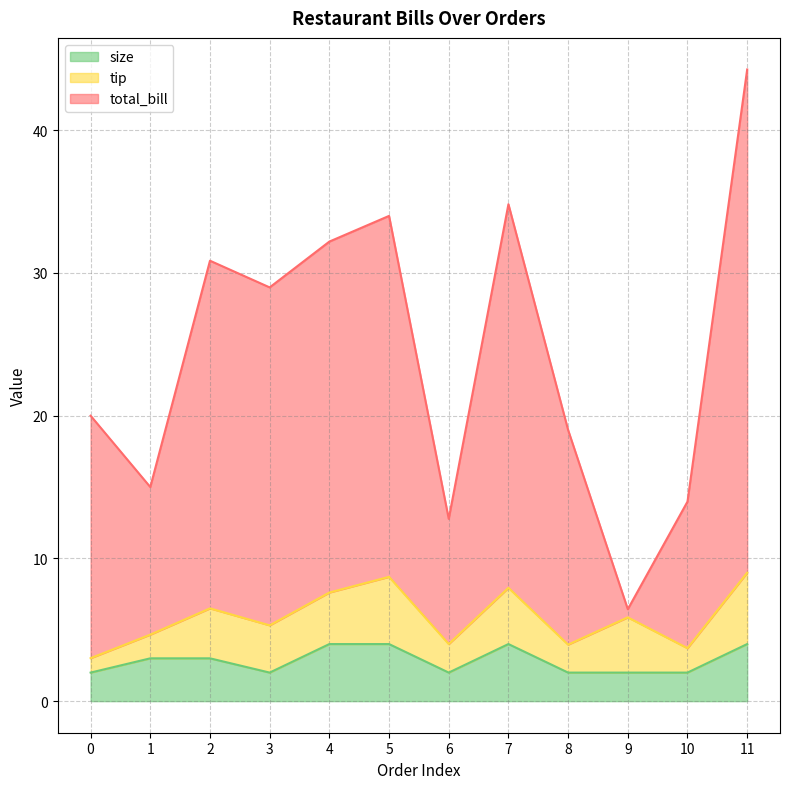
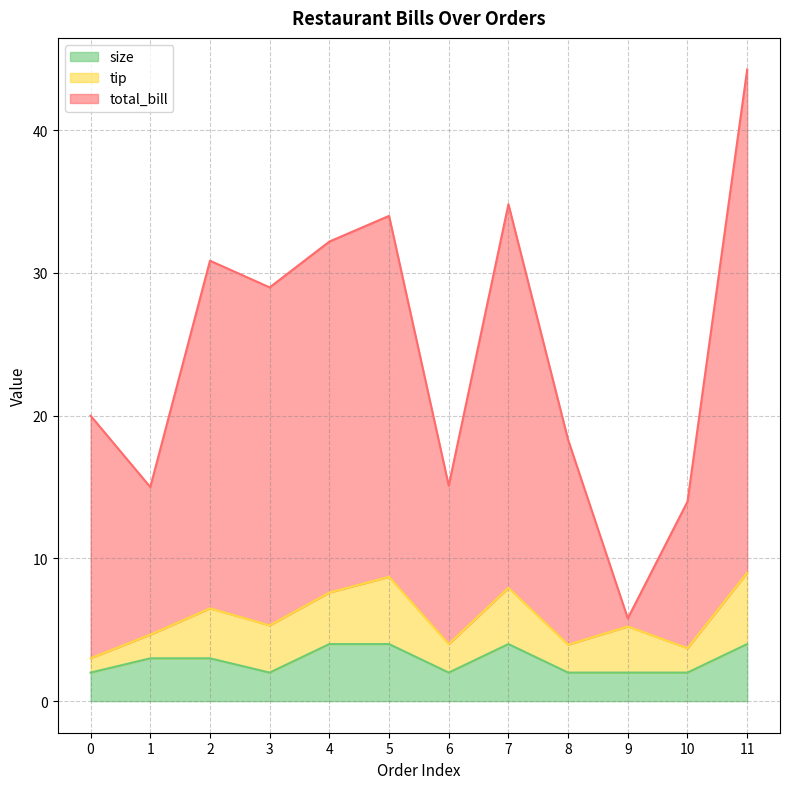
  {
    "size": {
      "0": 2.0,
      "1": 3.0,
      "2": 3.0,
      "3": 2.0,
      "4": 4.0,
      "5": 4.0,
      "6": 2.0,
      "7": 4.0,
      "8": 2.0,
      "9": 2.0,
      "10": 2.0,
      "11": 4.0
    },
    "tip": {
      "0": 1.0,
      "1": 1.7,
      "2": 3.5,
      "3": 3.3,
      "4": 3.6,
      "5": 4.7,
      "6": 2.0,
      "7": 3.9,
      "8": 2.0,
-     "9": 3.9,
+     "9": 3.2,
      "10": 1.7,
      "11": 5.0
    },
    "total_bill": {
      "0": 17.0,
      "1": 10.3,
      "2": 24.4,
      "3": 23.7,
      "4": 24.6,
      "5": 25.3,
-     "6": 8.8,
+     "6": 11.1,
      "7": 26.9,
-     "8": 15.0,
+     "8": 14.3,
      "9": 0.6,
      "10": 10.3,
      "11": 35.3
    }
  }
